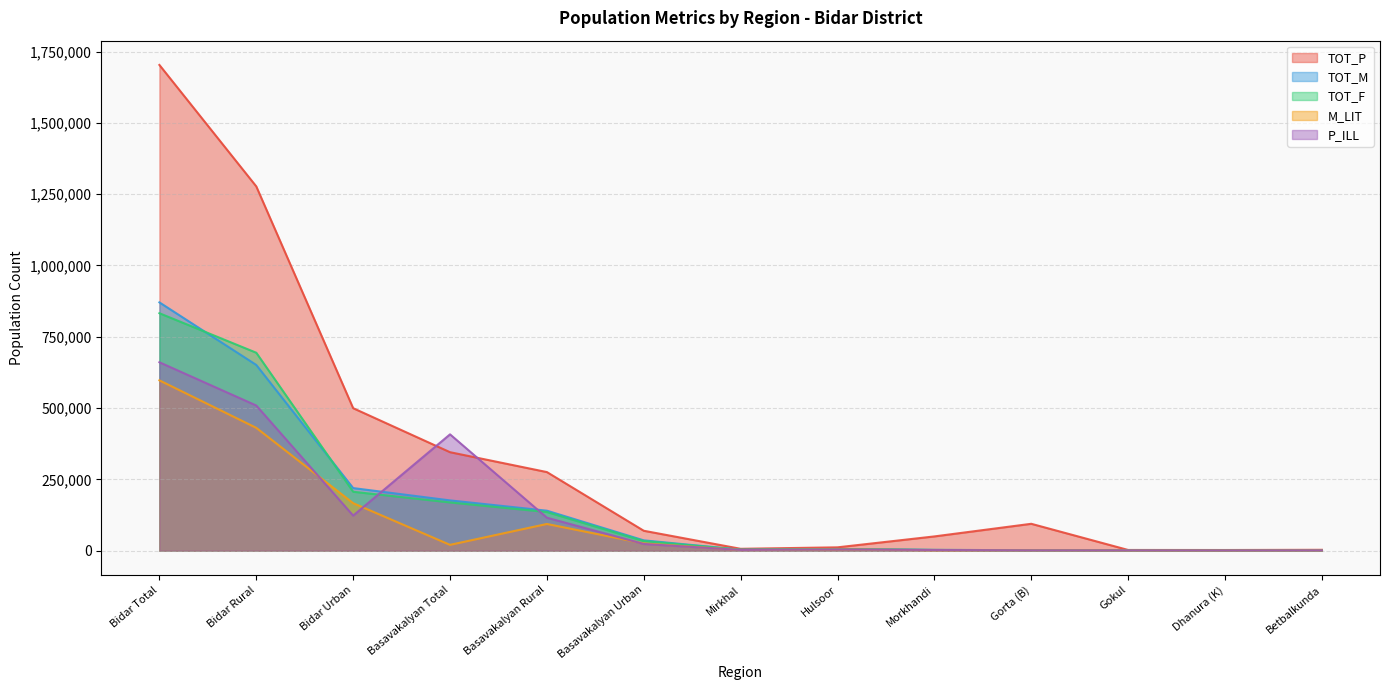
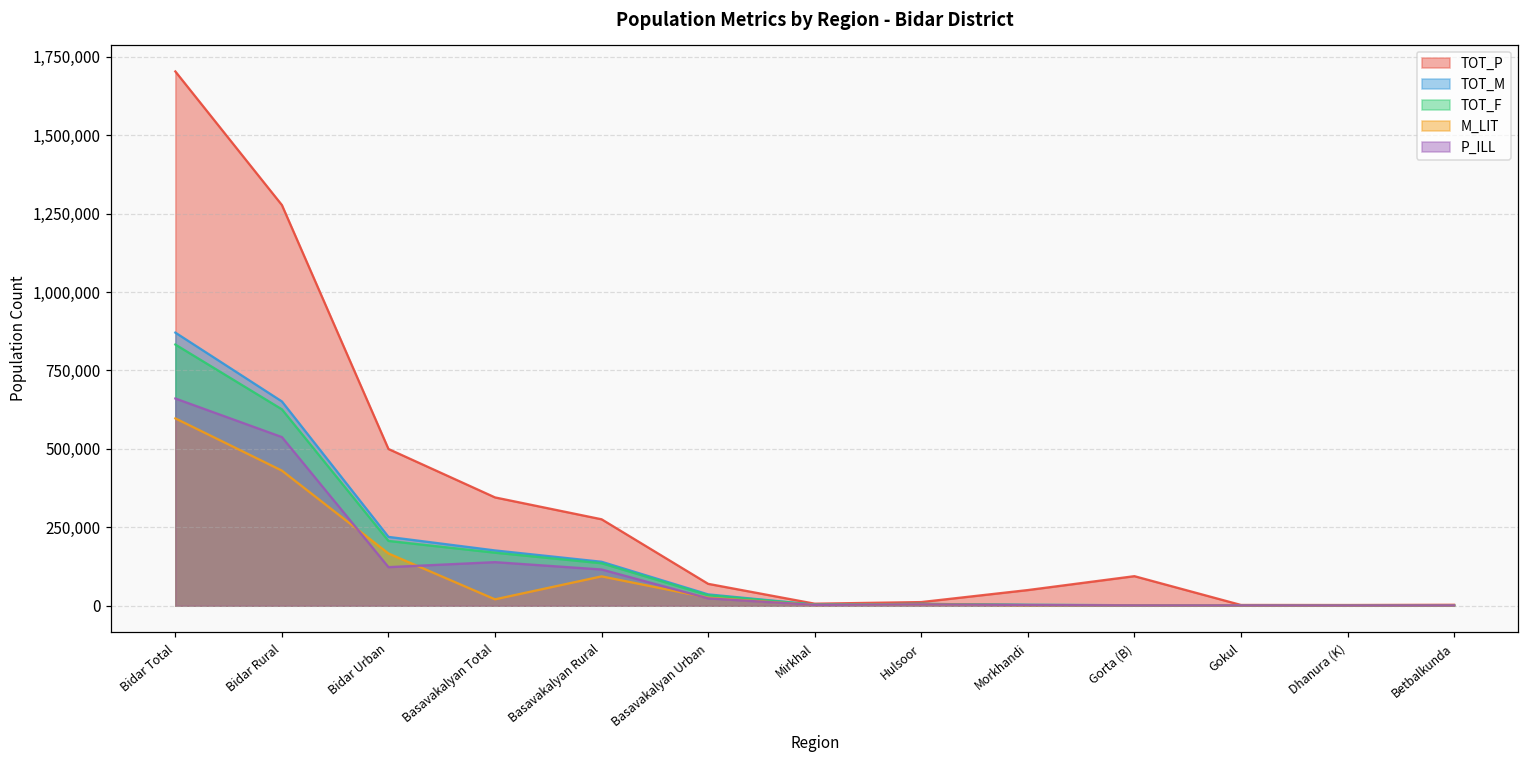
  {
    "TOT_P": {
      "Bidar Total": "1,700,000",
      "Bidar Rural": "1,280,000",
      "Bidar Urban": "500,000",
      "Basavakalyan Total": "350,000",
      "Basavakalyan Rural": "280,000",
      "Basavakalyan Urban": "70,000",
      "Morkhandi": "50,000",
      "Gorta (B)": "90,000"
    },
    "TOT_M": {
      "Bidar Total": "870,000",
      "Bidar Rural": "650,000",
      "Bidar Urban": "220,000"
    },
    "TOT_F": {
      "Bidar Total": "830,000",
-     "Bidar Rural": "690,000",
+     "Bidar Rural": "630,000",
      "Bidar Urban": "210,000"
    },
    "M_LIT": {
      "Bidar Total": "600,000",
      "Bidar Rural": "430,000",
      "Bidar Urban": "170,000",
      "Basavakalyan Total": "20,000",
      "Basavakalyan Rural": "90,000"
    },
    "P_ILL": {
      "Bidar Total": "660,000",
-     "Bidar Rural": "510,000",
+     "Bidar Rural": "540,000",
      "Bidar Urban": "120,000",
-     "Basavakalyan Total": "410,000",
+     "Basavakalyan Total": "140,000",
      "Basavakalyan Rural": "120,000"
    }
  }
